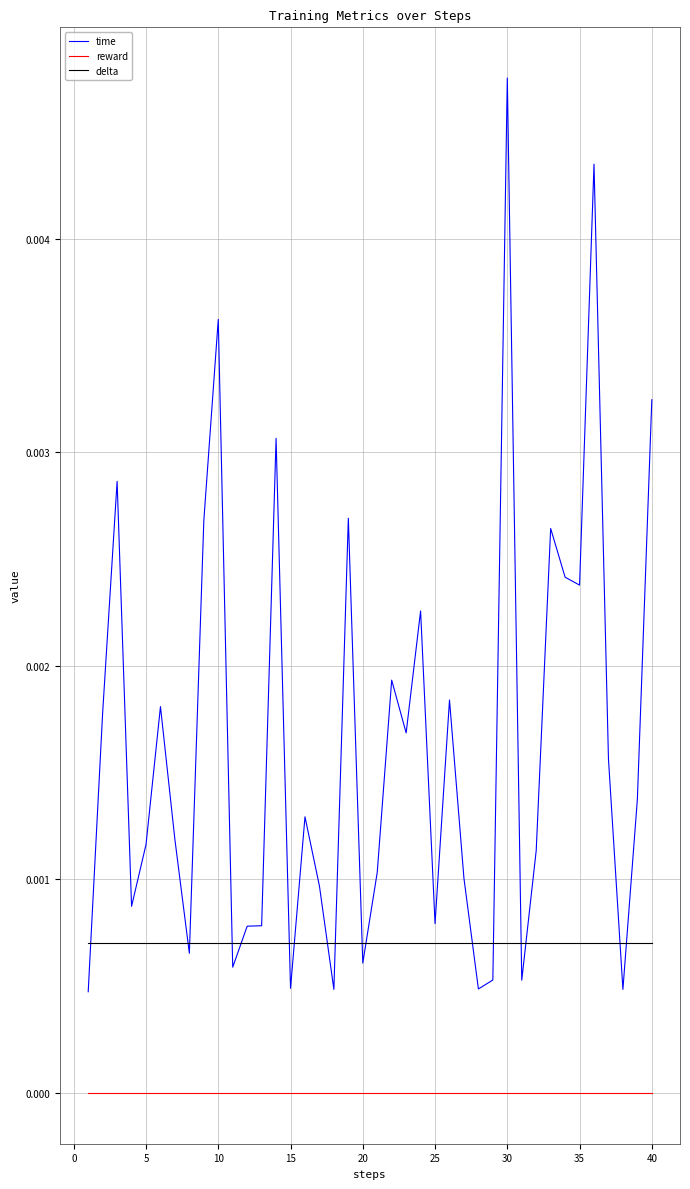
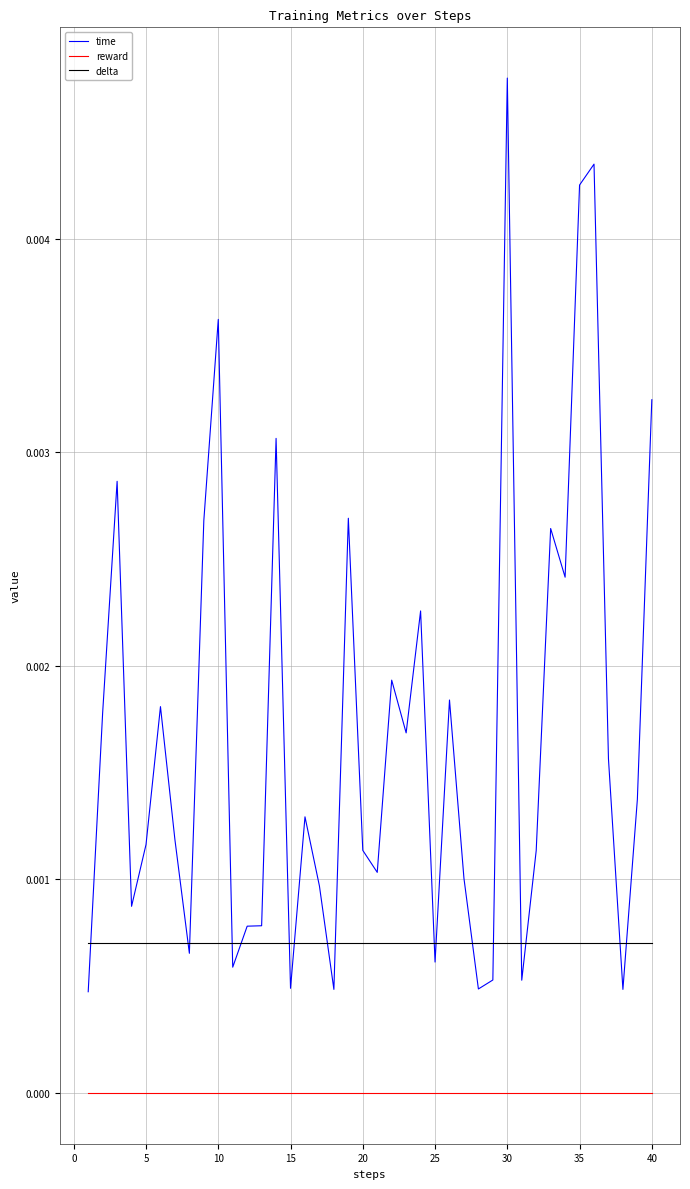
  {
    "time": {
      "5": 0.00116,
      "10": 0.00362,
      "15": 0.00049,
-     "20": 0.00061,
-     "25": 0.00079,
+     "20": 0.00114,
+     "25": 0.00061,
      "30": 0.00475,
-     "35": 0.00238,
+     "35": 0.00425,
      "40": 0.00325
    },
    "reward": {
      "5": 0.00000,
      "10": 0.00000,
      "15": 0.00000,
      "20": 0.00000,
      "25": 0.00000,
      "30": 0.00000,
      "35": 0.00000,
      "40": 0.00000
    },
    "delta": {
      "5": 0.00070,
      "10": 0.00070,
      "15": 0.00070,
      "20": 0.00070,
      "25": 0.00070,
      "30": 0.00070,
      "35": 0.00070,
      "40": 0.00070
    }
  }
